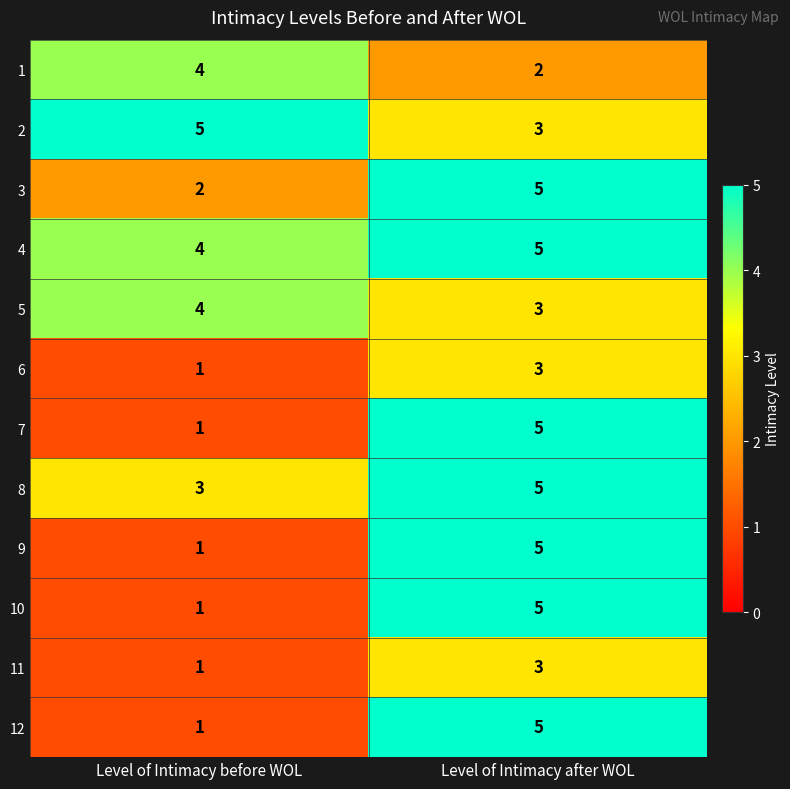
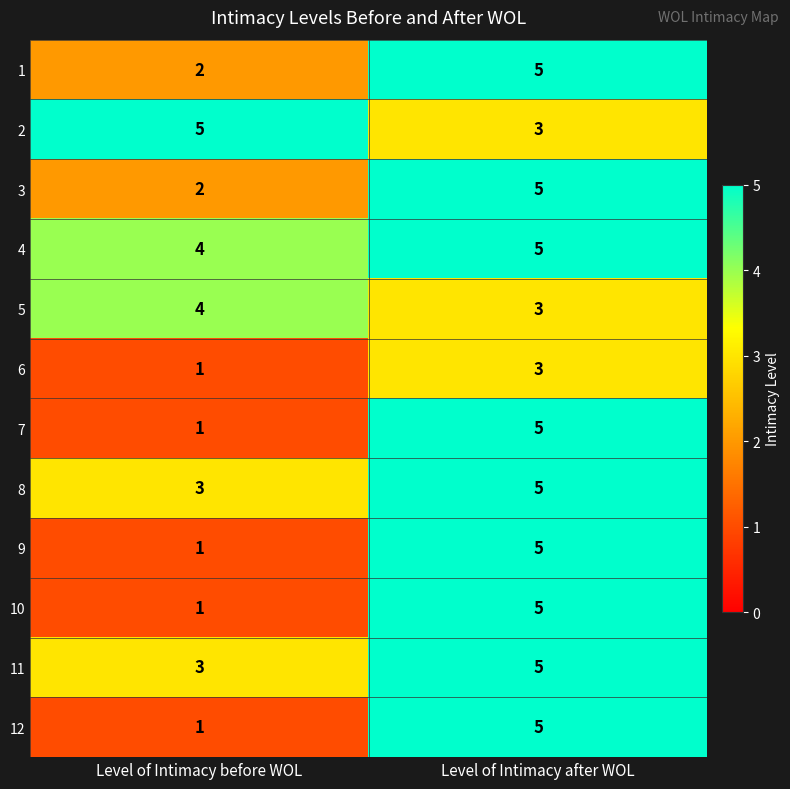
  {
    "1": {
-     "Level of Intimacy before WOL": 4,
-     "Level of Intimacy after WOL": 2
+     "Level of Intimacy before WOL": 2,
+     "Level of Intimacy after WOL": 5
    },
    "2": {
      "Level of Intimacy before WOL": 5,
      "Level of Intimacy after WOL": 3
    },
    "3": {
      "Level of Intimacy before WOL": 2,
      "Level of Intimacy after WOL": 5
    },
    "4": {
      "Level of Intimacy before WOL": 4,
      "Level of Intimacy after WOL": 5
    },
    "5": {
      "Level of Intimacy before WOL": 4,
      "Level of Intimacy after WOL": 3
    },
    "6": {
      "Level of Intimacy before WOL": 1,
      "Level of Intimacy after WOL": 3
    },
    "7": {
      "Level of Intimacy before WOL": 1,
      "Level of Intimacy after WOL": 5
    },
    "8": {
      "Level of Intimacy before WOL": 3,
      "Level of Intimacy after WOL": 5
    },
    "9": {
      "Level of Intimacy before WOL": 1,
      "Level of Intimacy after WOL": 5
    },
    "10": {
      "Level of Intimacy before WOL": 1,
      "Level of Intimacy after WOL": 5
    },
    "11": {
-     "Level of Intimacy before WOL": 1,
-     "Level of Intimacy after WOL": 3
+     "Level of Intimacy before WOL": 3,
+     "Level of Intimacy after WOL": 5
    },
    "12": {
      "Level of Intimacy before WOL": 1,
      "Level of Intimacy after WOL": 5
    }
  }
